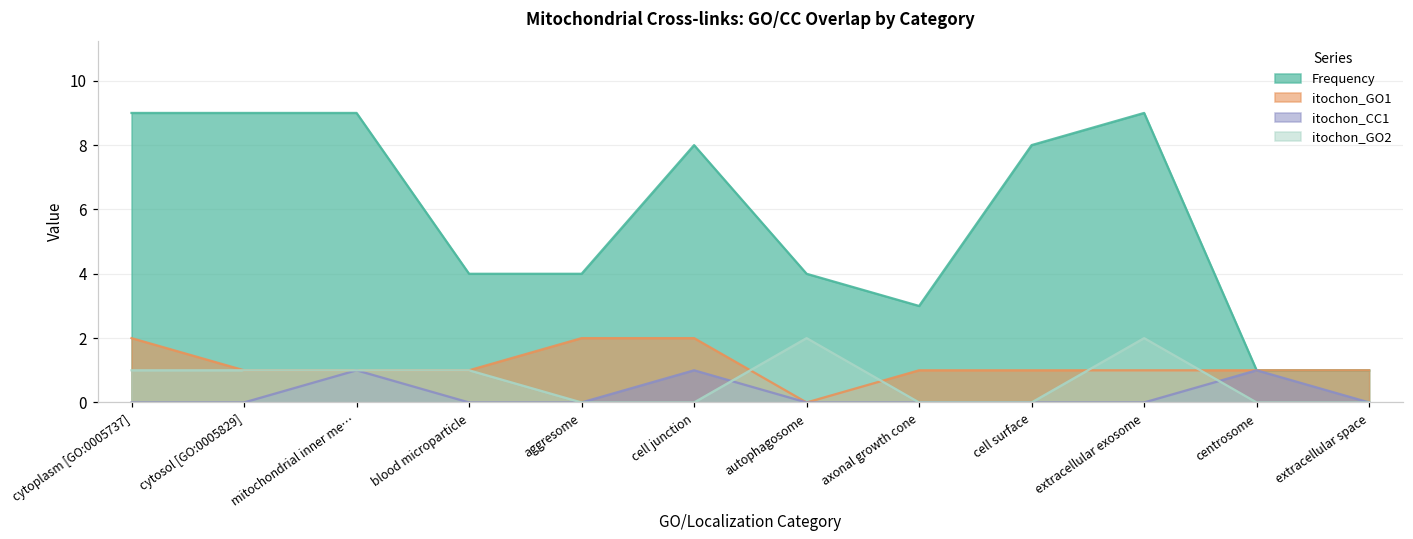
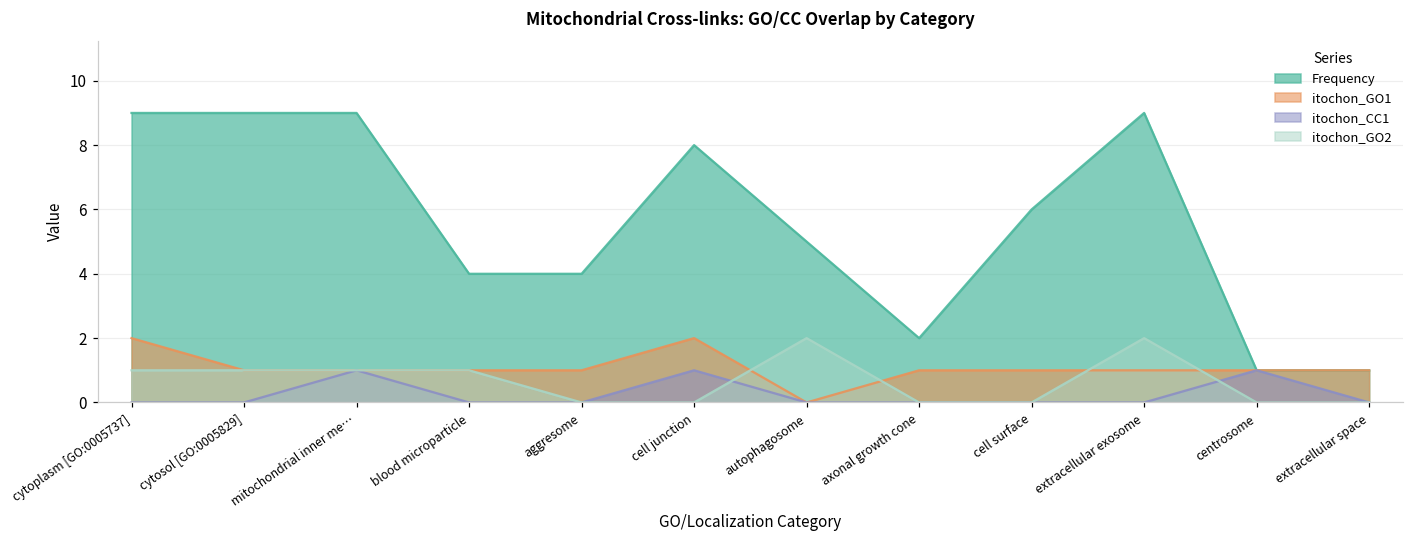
  {
    "Frequency": {
      "cytoplasm [GO:0005737]": 9,
      "cytosol [GO:0005829]": 9,
      "mitochondrial inner me…": 9,
      "blood microparticle": 4,
      "aggresome": 4,
      "cell junction": 8,
-     "autophagosome": 4,
-     "axonal growth cone": 3,
-     "cell surface": 8,
+     "autophagosome": 5,
+     "axonal growth cone": 2,
+     "cell surface": 6,
      "extracellular exosome": 9
    },
    "itochon_GO1": {
      "cytoplasm [GO:0005737]": 2,
-     "aggresome": 2,
+     "aggresome": 1,
      "cell junction": 2,
      "axonal growth cone": 1,
      "cell surface": 1,
      "extracellular exosome": 1
    },
    "itochon_CC1": {
      "cytoplasm [GO:0005737]": 0,
      "cytosol [GO:0005829]": 0,
      "blood microparticle": 0,
      "cell junction": 1,
      "extracellular exosome": 0
    },
    "itochon_GO2": {
      "cytoplasm [GO:0005737]": 1,
      "cell junction": 0,
      "autophagosome": 2,
      "extracellular exosome": 2,
      "centrosome": 0
    }
  }
